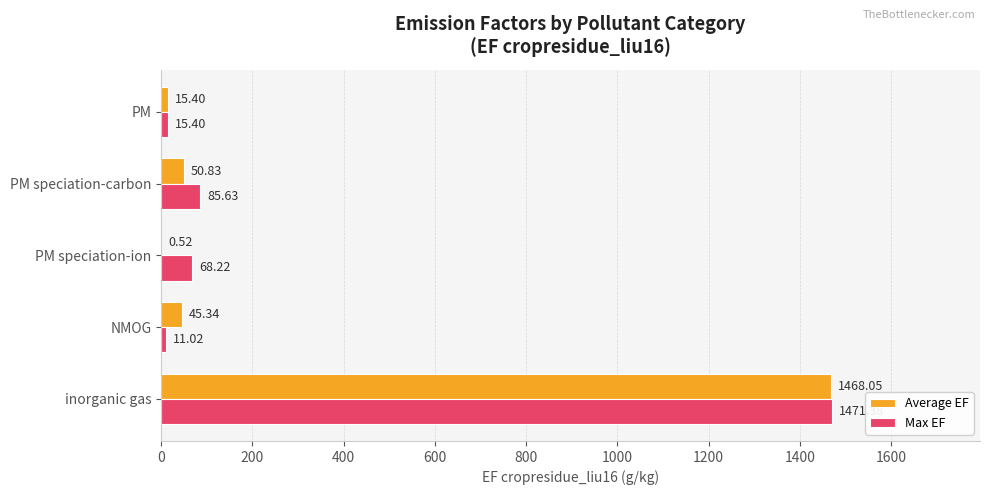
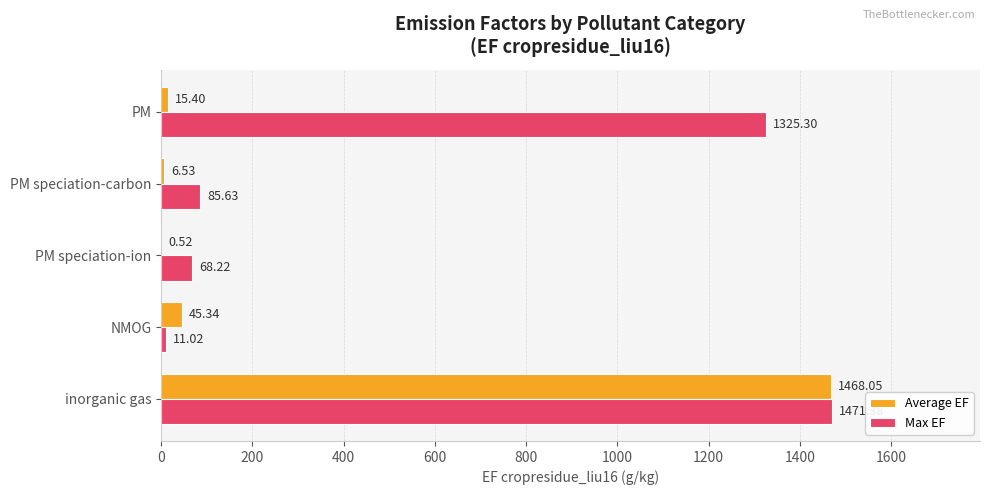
  {
    "Average EF": {
      "PM": 15.40,
-     "PM speciation-carbon": 50.83,
+     "PM speciation-carbon": 6.53,
      "PM speciation-ion": 0.52,
      "NMOG": 45.34
    },
    "Max EF": {
-     "PM": 15.40,
+     "PM": 1325.30,
      "PM speciation-carbon": 85.63,
      "PM speciation-ion": 68.22,
      "NMOG": 11.02
    }
  }
